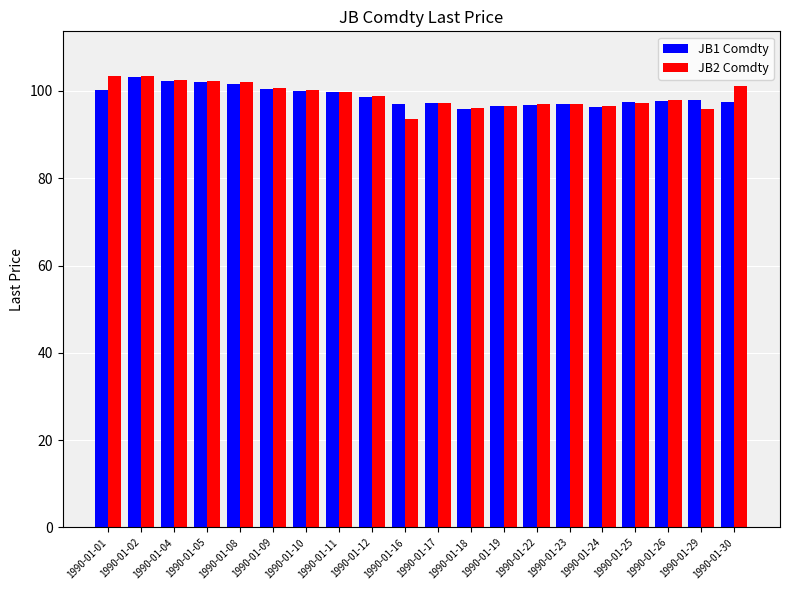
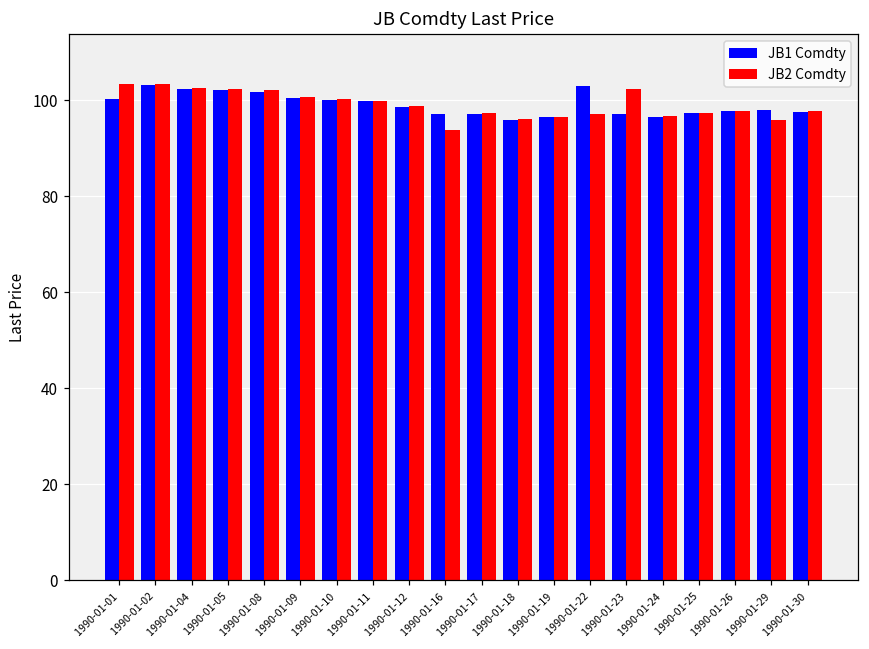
  {
    "JB1 Comdty": {
      "1990-01-01": 100,
      "1990-01-02": 103,
      "1990-01-04": 102,
      "1990-01-05": 102,
      "1990-01-08": 102,
      "1990-01-09": 100,
      "1990-01-10": 100,
      "1990-01-11": 100,
      "1990-01-12": 99,
      "1990-01-16": 97,
      "1990-01-17": 97,
      "1990-01-18": 96,
      "1990-01-19": 97,
-     "1990-01-22": 97,
+     "1990-01-22": 103,
      "1990-01-23": 97,
      "1990-01-24": 96,
      "1990-01-25": 97,
      "1990-01-26": 98,
      "1990-01-29": 98,
      "1990-01-30": 97
    },
    "JB2 Comdty": {
      "1990-01-01": 103,
      "1990-01-02": 103,
      "1990-01-04": 103,
      "1990-01-05": 102,
      "1990-01-08": 102,
      "1990-01-09": 101,
      "1990-01-10": 100,
      "1990-01-11": 100,
      "1990-01-12": 99,
      "1990-01-16": 94,
      "1990-01-17": 97,
      "1990-01-18": 96,
      "1990-01-19": 97,
      "1990-01-22": 97,
-     "1990-01-23": 97,
+     "1990-01-23": 102,
      "1990-01-24": 97,
      "1990-01-25": 97,
      "1990-01-26": 98,
      "1990-01-29": 96,
-     "1990-01-30": 101
+     "1990-01-30": 98
    }
  }
